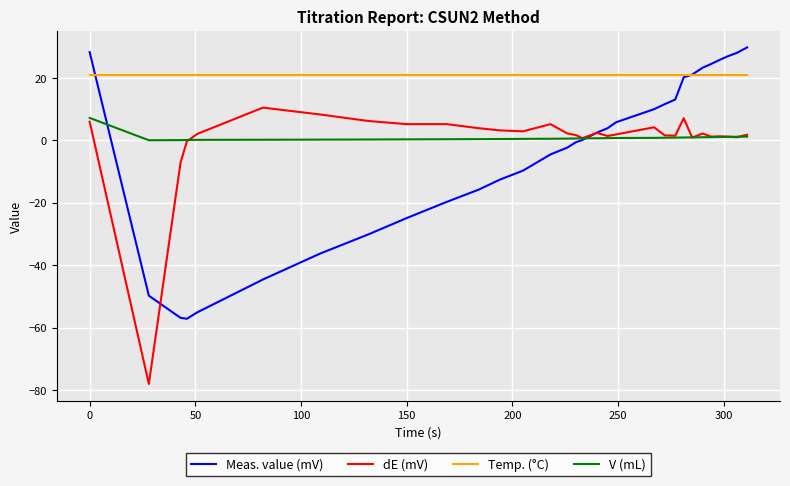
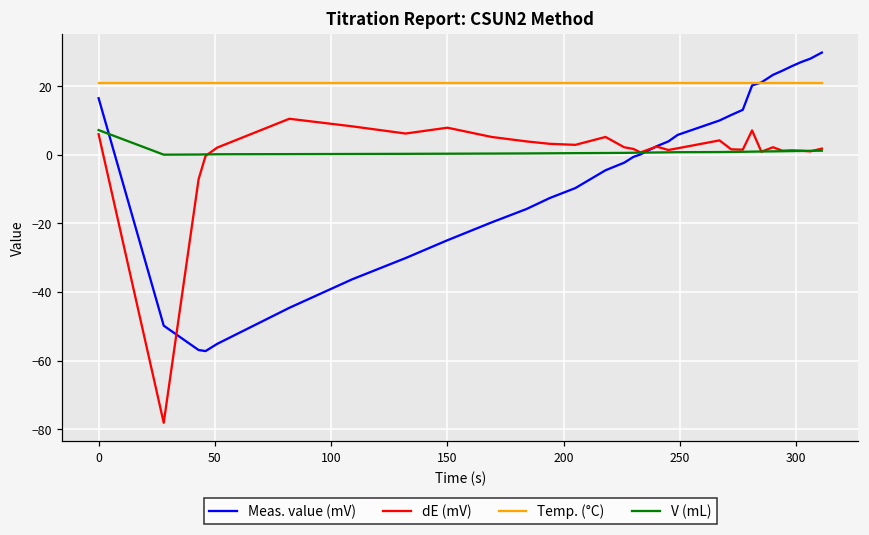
  {
    "Meas. value (mV)": {
-     "0": 28,
+     "0": 17,
      "150": -25
    },
    "dE (mV)": {
      "0": 6,
-     "150": 5
+     "150": 8
    },
    "Temp. (°C)": {
      "0": 21,
      "150": 21
    },
    "V (mL)": {
      "0": 7,
      "150": 0
    }
  }
